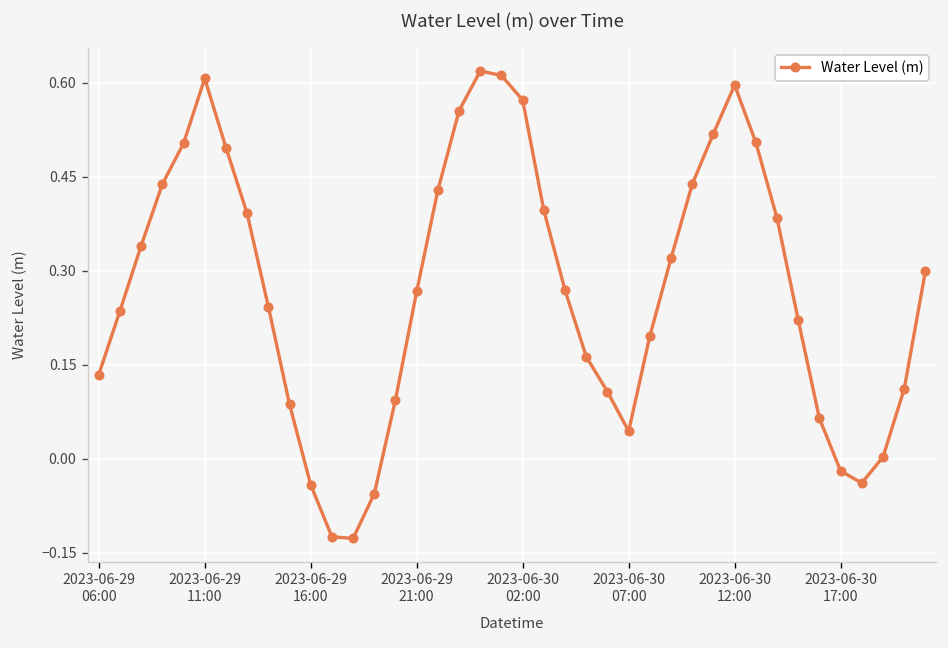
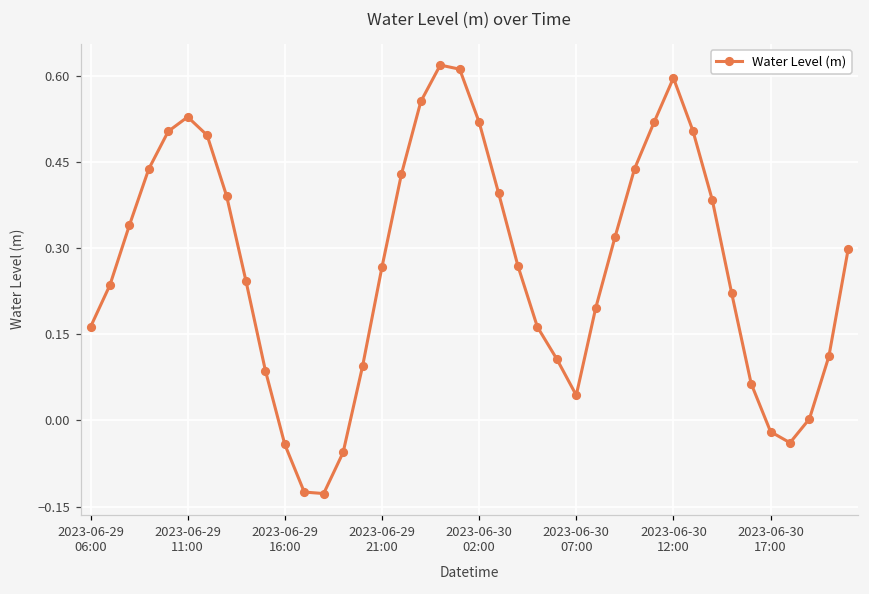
  {
-   "2023-06-29 06:00": 0.13,
-   "2023-06-29 11:00": 0.61,
+   "2023-06-29 06:00": 0.16,
+   "2023-06-29 11:00": 0.53,
    "2023-06-29 16:00": -0.04,
    "2023-06-29 21:00": 0.27,
-   "2023-06-30 02:00": 0.57,
+   "2023-06-30 02:00": 0.52,
    "2023-06-30 07:00": 0.04,
    "2023-06-30 12:00": 0.60,
    "2023-06-30 17:00": -0.02
  }
